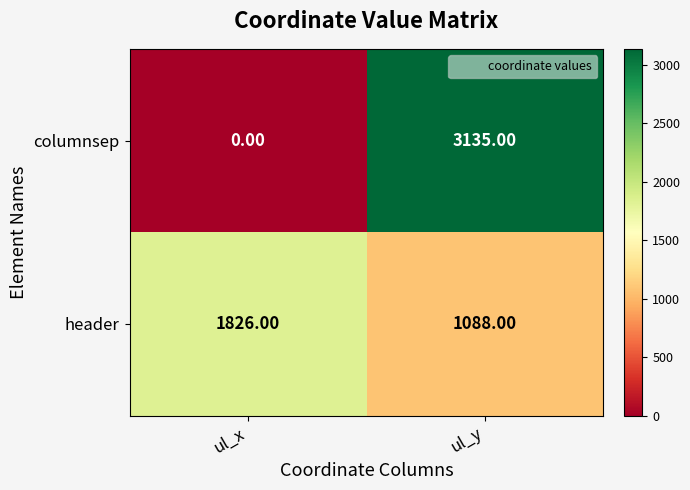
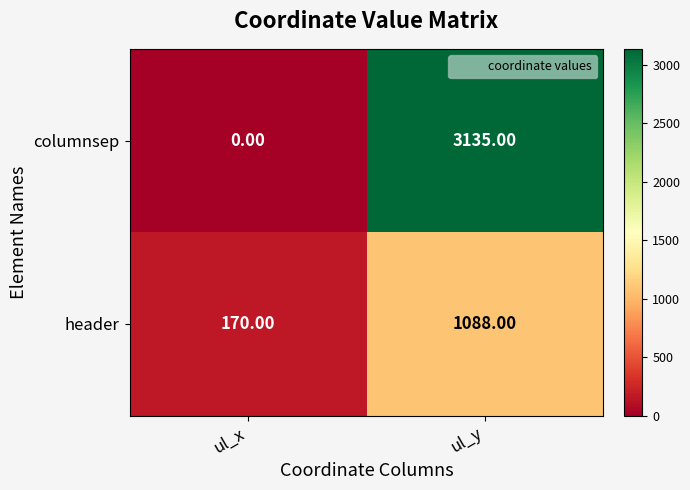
  {
    "columnsep": {
      "ul_x": 0.00,
      "ul_y": 3135.00
    },
    "header": {
-     "ul_x": 1826.00,
+     "ul_x": 170.00,
      "ul_y": 1088.00
    }
  }
